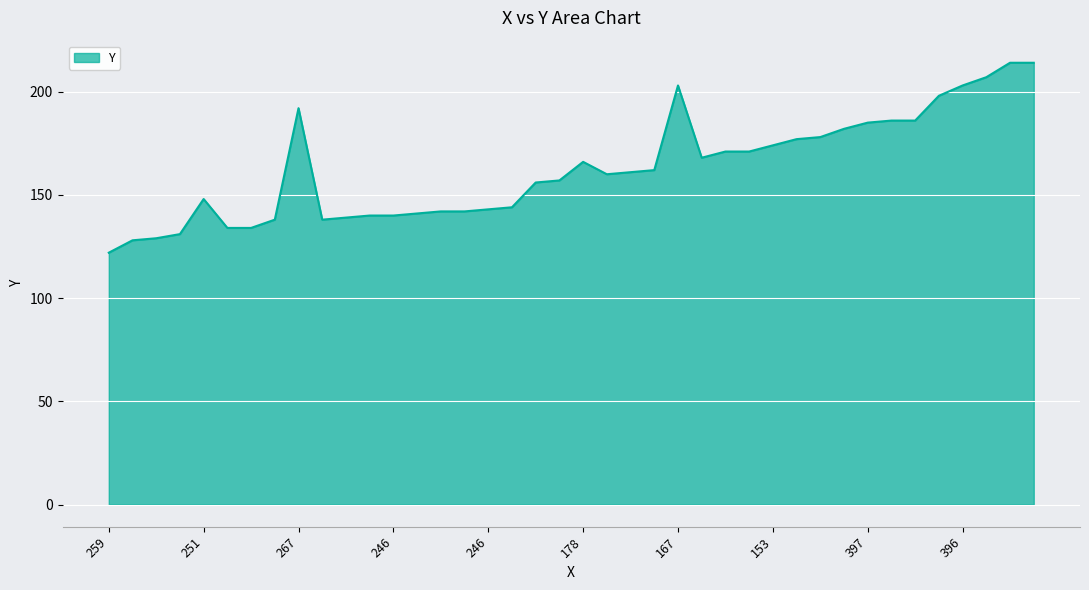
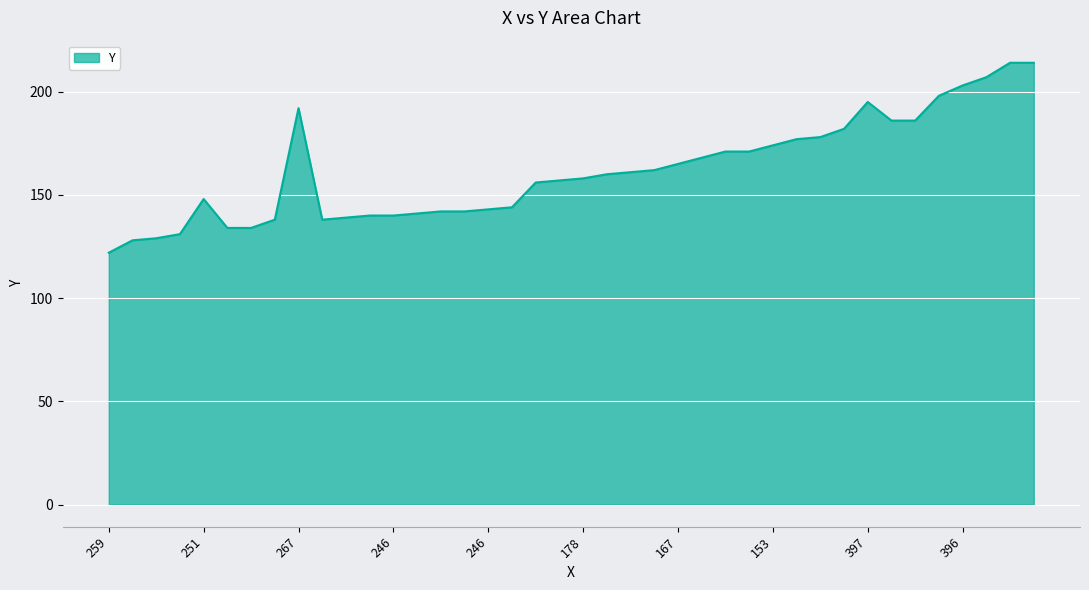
  {
    "259": 122,
    "251": 148,
    "267": 192,
-   "178": 166,
-   "167": 203,
+   "178": 158,
+   "167": 165,
    "153": 174,
-   "397": 185,
+   "397": 195,
    "396": 203
  }
